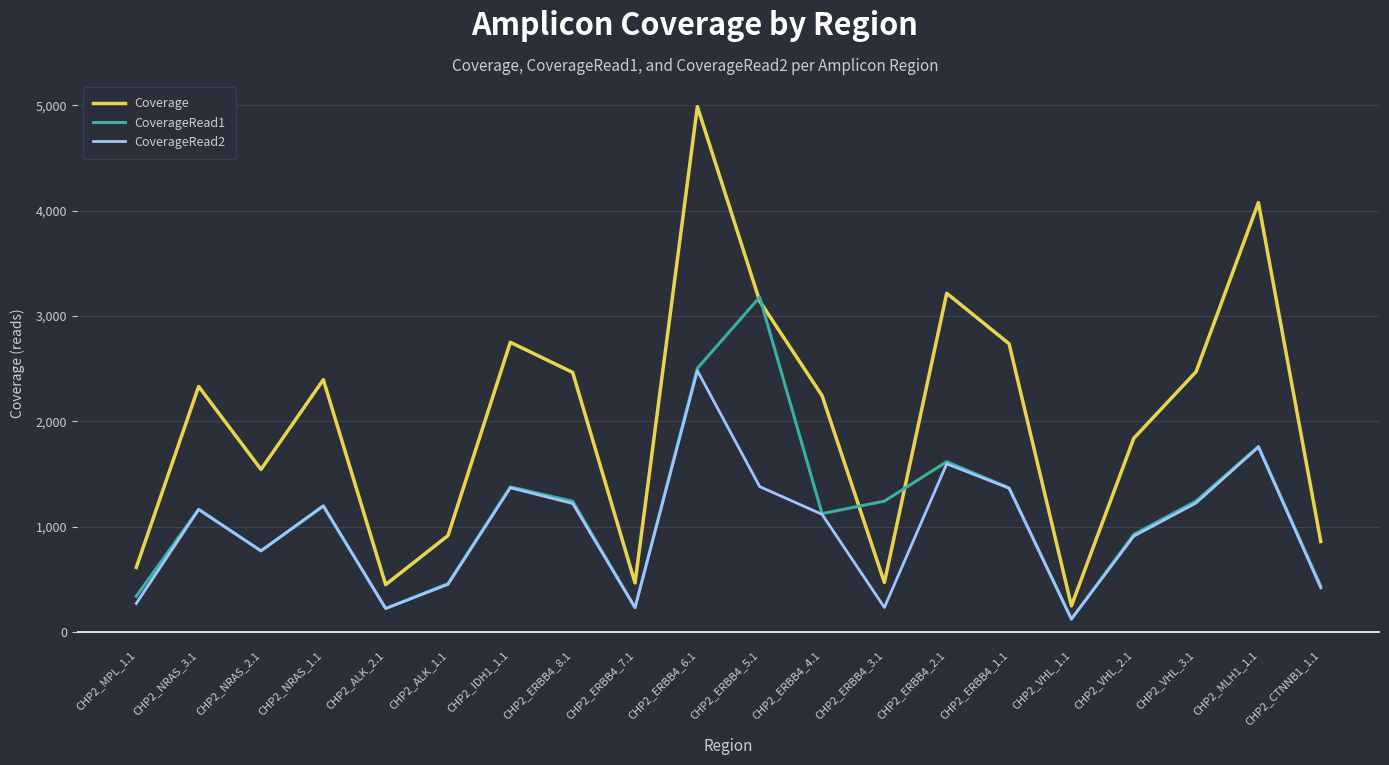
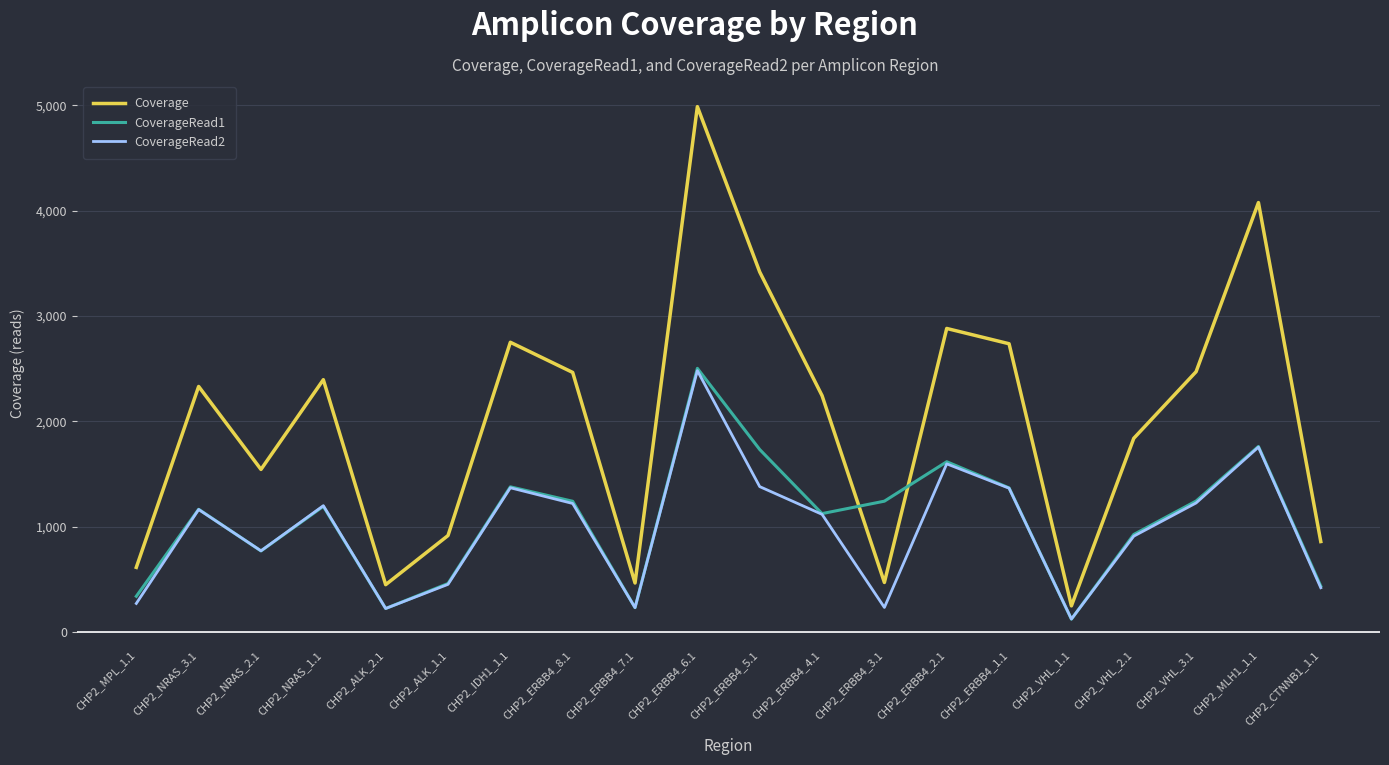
  {
    "Coverage": {
      "CHP2_MPL_1.1": "620",
      "CHP2_NRAS_3.1": "2,330",
      "CHP2_NRAS_2.1": "1,550",
      "CHP2_NRAS_1.1": "2,400",
      "CHP2_ALK_2.1": "450",
      "CHP2_ALK_1.1": "920",
      "CHP2_IDH1_1.1": "2,750",
      "CHP2_ERBB4_8.1": "2,470",
      "CHP2_ERBB4_7.1": "470",
      "CHP2_ERBB4_6.1": "4,990",
-     "CHP2_ERBB4_5.1": "3,140",
+     "CHP2_ERBB4_5.1": "3,420",
      "CHP2_ERBB4_4.1": "2,250",
      "CHP2_ERBB4_3.1": "470",
-     "CHP2_ERBB4_2.1": "3,220",
+     "CHP2_ERBB4_2.1": "2,880",
      "CHP2_ERBB4_1.1": "2,740",
      "CHP2_VHL_1.1": "250",
      "CHP2_VHL_2.1": "1,840",
      "CHP2_VHL_3.1": "2,470",
      "CHP2_MLH1_1.1": "4,080",
      "CHP2_CTNNB1_1.1": "860"
    },
    "CoverageRead1": {
      "CHP2_MPL_1.1": "340",
-     "CHP2_ERBB4_5.1": "3,180",
+     "CHP2_ERBB4_5.1": "1,730",
      "CHP2_ERBB4_3.1": "1,240"
    },
    "CoverageRead2": {
      "CHP2_MPL_1.1": "270",
      "CHP2_ERBB4_5.1": "1,380",
      "CHP2_ERBB4_3.1": "240"
    }
  }
